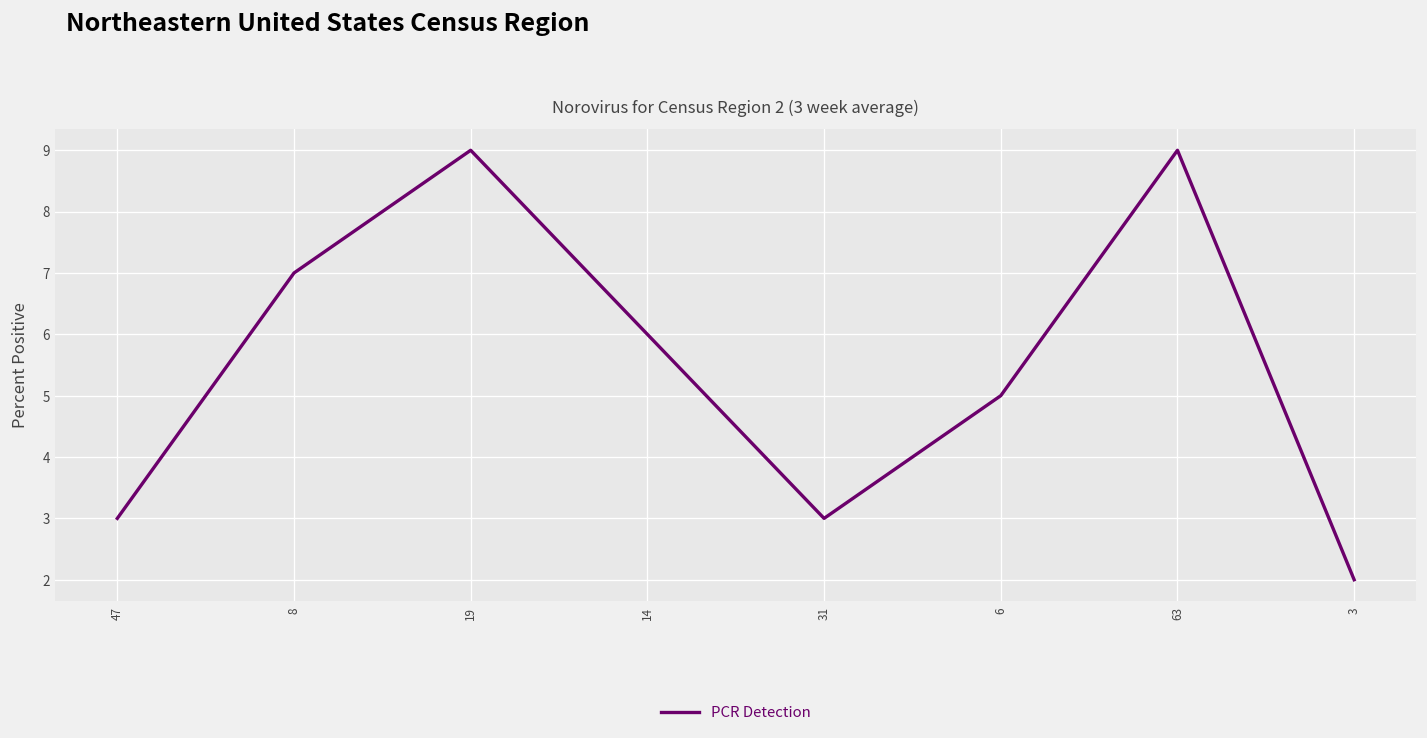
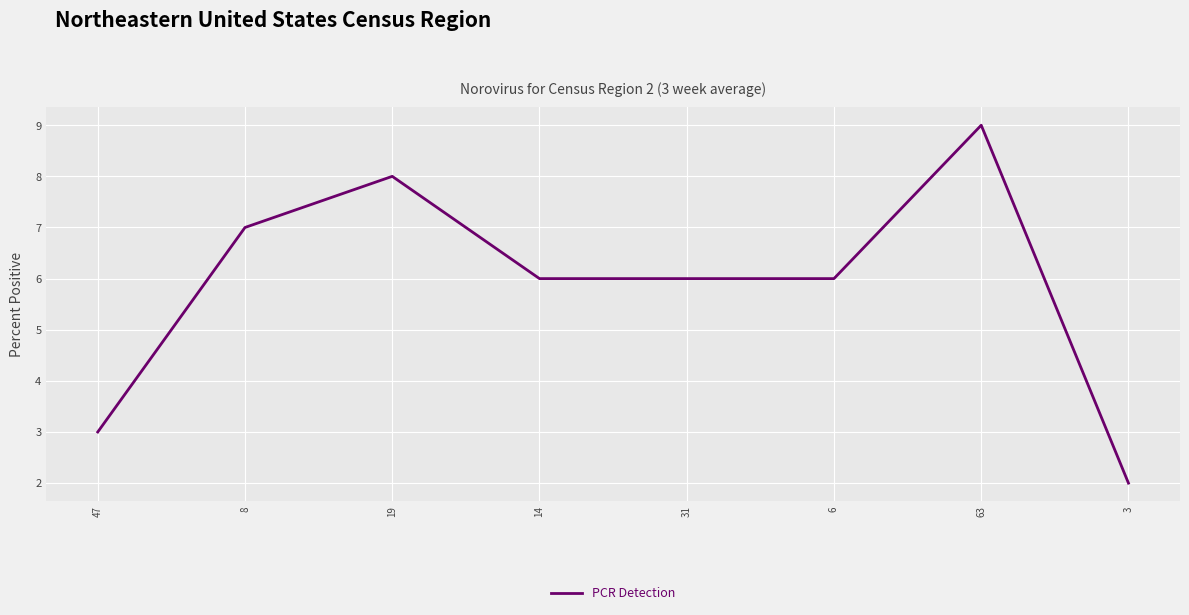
  {
    "47": 3,
    "8": 7,
-   "19": 9,
+   "19": 8,
    "14": 6,
-   "31": 3,
-   "6": 5,
+   "31": 6,
+   "6": 6,
    "63": 9,
    "3": 2
  }
